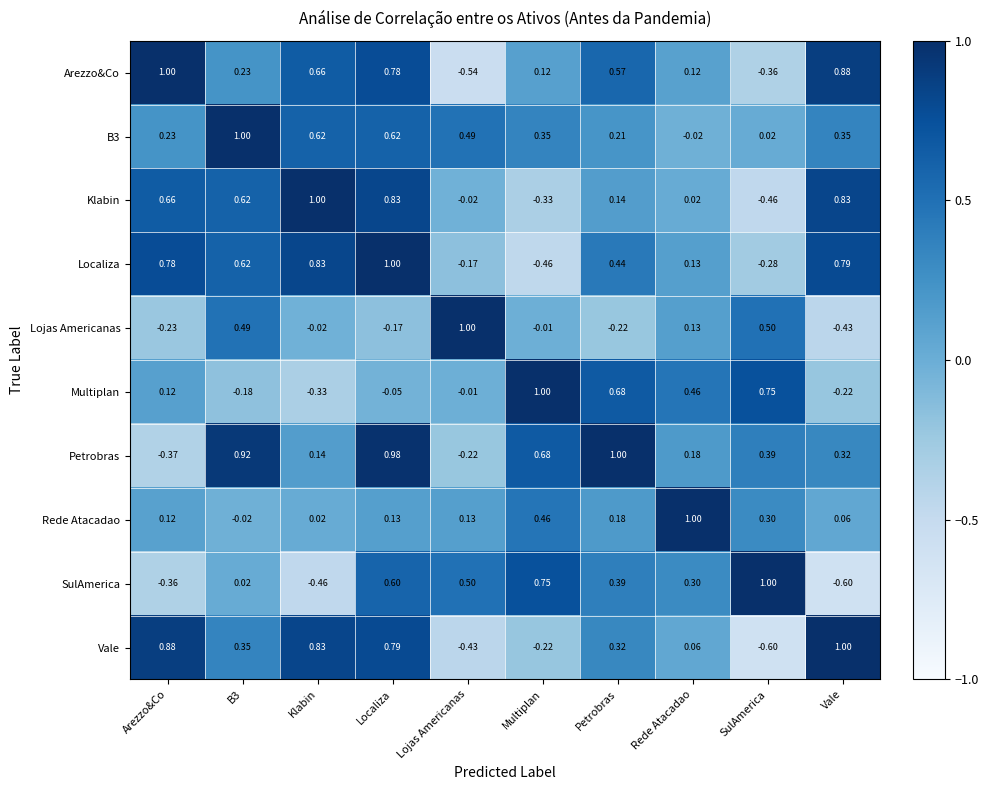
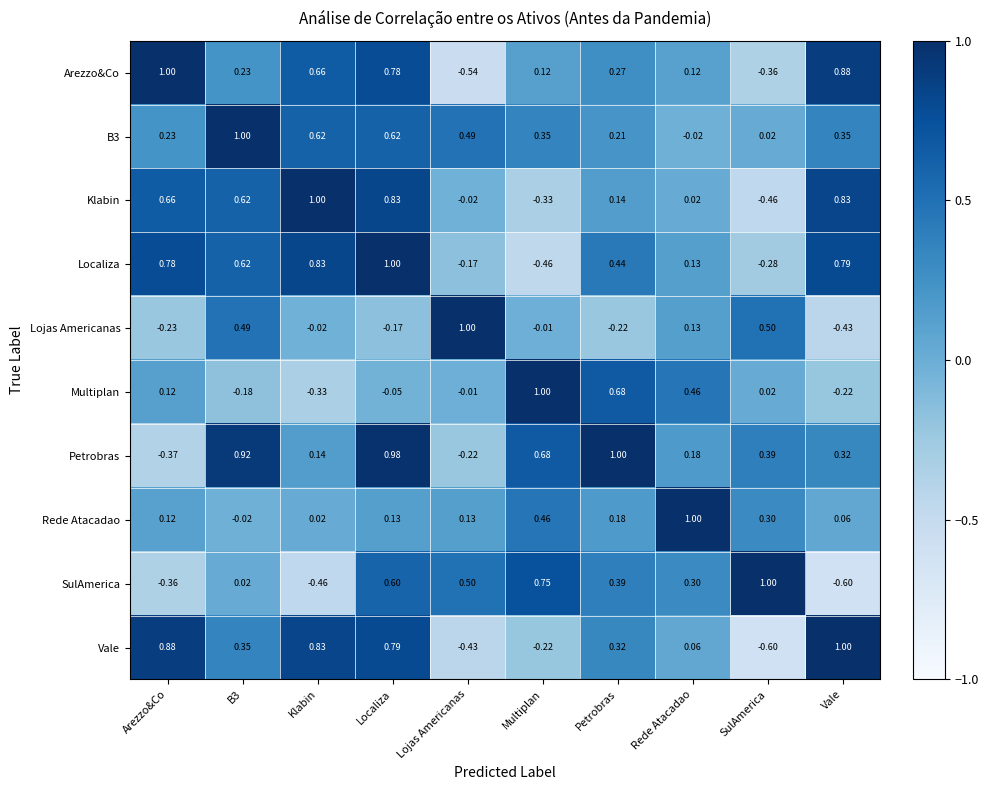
  {
    "Arezzo&Co": {
      "Arezzo&Co": 1.00,
      "B3": 0.23,
      "Klabin": 0.66,
      "Localiza": 0.78,
      "Lojas Americanas": -0.54,
      "Multiplan": 0.12,
-     "Petrobras": 0.57,
+     "Petrobras": 0.27,
      "Rede Atacadao": 0.12,
      "SulAmerica": -0.36,
      "Vale": 0.88
    },
    "B3": {
      "Arezzo&Co": 0.23,
      "B3": 1.00,
      "Klabin": 0.62,
      "Localiza": 0.62,
      "Lojas Americanas": 0.49,
      "Multiplan": 0.35,
      "Petrobras": 0.21,
      "Rede Atacadao": -0.02,
      "SulAmerica": 0.02,
      "Vale": 0.35
    },
    "Klabin": {
      "Arezzo&Co": 0.66,
      "B3": 0.62,
      "Klabin": 1.00,
      "Localiza": 0.83,
      "Lojas Americanas": -0.02,
      "Multiplan": -0.33,
      "Petrobras": 0.14,
      "Rede Atacadao": 0.02,
      "SulAmerica": -0.46,
      "Vale": 0.83
    },
    "Localiza": {
      "Arezzo&Co": 0.78,
      "B3": 0.62,
      "Klabin": 0.83,
      "Localiza": 1.00,
      "Lojas Americanas": -0.17,
      "Multiplan": -0.46,
      "Petrobras": 0.44,
      "Rede Atacadao": 0.13,
      "SulAmerica": -0.28,
      "Vale": 0.79
    },
    "Lojas Americanas": {
      "Arezzo&Co": -0.23,
      "B3": 0.49,
      "Klabin": -0.02,
      "Localiza": -0.17,
      "Lojas Americanas": 1.00,
      "Multiplan": -0.01,
      "Petrobras": -0.22,
      "Rede Atacadao": 0.13,
      "SulAmerica": 0.50,
      "Vale": -0.43
    },
    "Multiplan": {
      "Arezzo&Co": 0.12,
      "B3": -0.18,
      "Klabin": -0.33,
      "Localiza": -0.05,
      "Lojas Americanas": -0.01,
      "Multiplan": 1.00,
      "Petrobras": 0.68,
      "Rede Atacadao": 0.46,
-     "SulAmerica": 0.75,
+     "SulAmerica": 0.02,
      "Vale": -0.22
    },
    "Petrobras": {
      "Arezzo&Co": -0.37,
      "B3": 0.92,
      "Klabin": 0.14,
      "Localiza": 0.98,
      "Lojas Americanas": -0.22,
      "Multiplan": 0.68,
      "Petrobras": 1.00,
      "Rede Atacadao": 0.18,
      "SulAmerica": 0.39,
      "Vale": 0.32
    },
    "Rede Atacadao": {
      "Arezzo&Co": 0.12,
      "B3": -0.02,
      "Klabin": 0.02,
      "Localiza": 0.13,
      "Lojas Americanas": 0.13,
      "Multiplan": 0.46,
      "Petrobras": 0.18,
      "Rede Atacadao": 1.00,
      "SulAmerica": 0.30,
      "Vale": 0.06
    },
    "SulAmerica": {
      "Arezzo&Co": -0.36,
      "B3": 0.02,
      "Klabin": -0.46,
      "Localiza": 0.60,
      "Lojas Americanas": 0.50,
      "Multiplan": 0.75,
      "Petrobras": 0.39,
      "Rede Atacadao": 0.30,
      "SulAmerica": 1.00,
      "Vale": -0.60
    },
    "Vale": {
      "Arezzo&Co": 0.88,
      "B3": 0.35,
      "Klabin": 0.83,
      "Localiza": 0.79,
      "Lojas Americanas": -0.43,
      "Multiplan": -0.22,
      "Petrobras": 0.32,
      "Rede Atacadao": 0.06,
      "SulAmerica": -0.60,
      "Vale": 1.00
    }
  }
